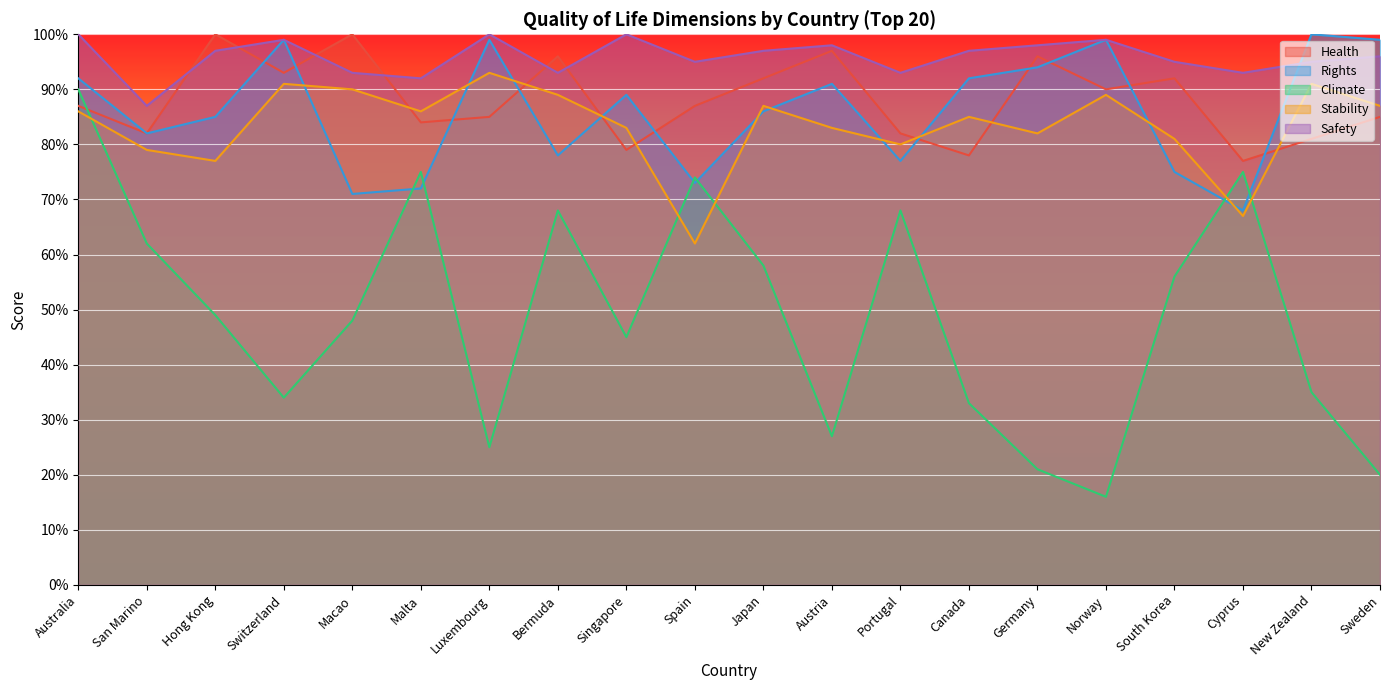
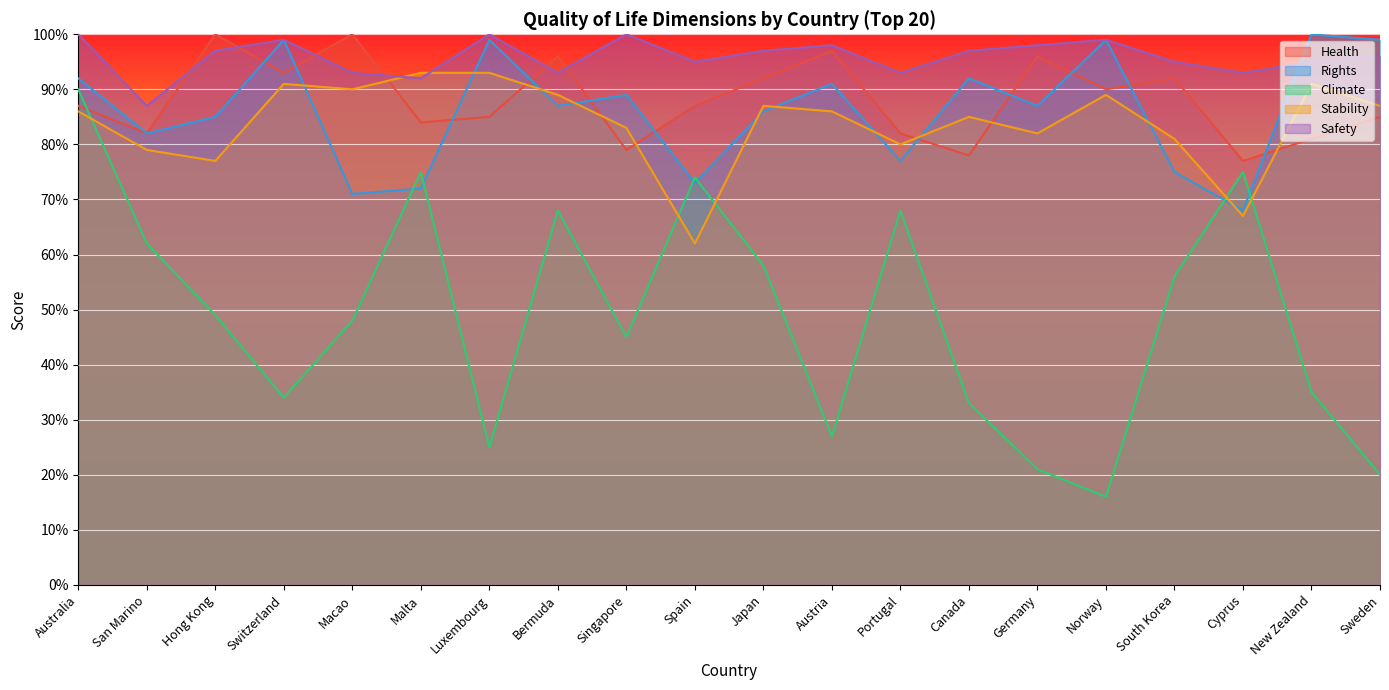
  {
    "Health": {
      "Australia": "87%",
      "Hong Kong": "100%",
      "Switzerland": "93%",
      "Macao": "100%",
      "Malta": "84%",
      "Luxembourg": "85%",
      "Bermuda": "96%",
      "Singapore": "79%",
      "Spain": "87%",
      "Japan": "92%",
      "Austria": "97%",
      "Portugal": "82%",
      "Canada": "78%",
      "Germany": "96%",
      "Norway": "90%",
      "South Korea": "92%",
      "Cyprus": "77%",
      "Sweden": "85%"
    },
    "Rights": {
      "Australia": "92%",
      "Hong Kong": "85%",
      "Macao": "71%",
      "Malta": "72%",
      "Luxembourg": "99%",
-     "Bermuda": "78%",
+     "Bermuda": "87%",
      "Singapore": "89%",
      "Spain": "73%",
      "Japan": "86%",
      "Austria": "91%",
      "Portugal": "77%",
      "Canada": "92%",
-     "Germany": "94%",
+     "Germany": "87%",
      "South Korea": "75%",
      "Cyprus": "68%",
      "New Zealand": "100%",
      "Sweden": "99%"
    },
    "Climate": {
      "Australia": "90%",
      "San Marino": "62%",
      "Hong Kong": "49%",
      "Switzerland": "34%",
      "Macao": "48%",
      "Malta": "75%",
      "Luxembourg": "25%",
      "Bermuda": "68%",
      "Singapore": "45%",
      "Spain": "74%",
      "Japan": "58%",
      "Austria": "27%",
      "Portugal": "68%",
      "Canada": "33%",
      "Germany": "21%",
      "Norway": "16%",
      "South Korea": "56%",
      "Cyprus": "75%",
      "New Zealand": "35%",
      "Sweden": "20%"
    },
    "Stability": {
      "Australia": "86%",
      "San Marino": "79%",
      "Hong Kong": "77%",
      "Switzerland": "91%",
      "Macao": "90%",
-     "Malta": "86%",
+     "Malta": "93%",
      "Luxembourg": "93%",
      "Bermuda": "89%",
      "Singapore": "83%",
      "Spain": "62%",
      "Japan": "87%",
-     "Austria": "83%",
+     "Austria": "86%",
      "Portugal": "80%",
      "Canada": "85%",
      "Germany": "82%",
      "Norway": "89%",
      "South Korea": "81%",
      "Cyprus": "67%",
      "Sweden": "87%"
    },
    "Safety": {
      "Australia": "100%",
      "San Marino": "87%",
      "Hong Kong": "97%",
      "Macao": "93%",
      "Malta": "92%",
      "Luxembourg": "100%",
      "Bermuda": "93%",
      "Singapore": "100%",
      "Spain": "95%",
      "Japan": "97%",
      "Austria": "98%",
      "Portugal": "93%",
      "Canada": "97%",
      "Germany": "98%",
      "South Korea": "95%",
      "Cyprus": "93%",
      "Sweden": "96%"
    }
  }
